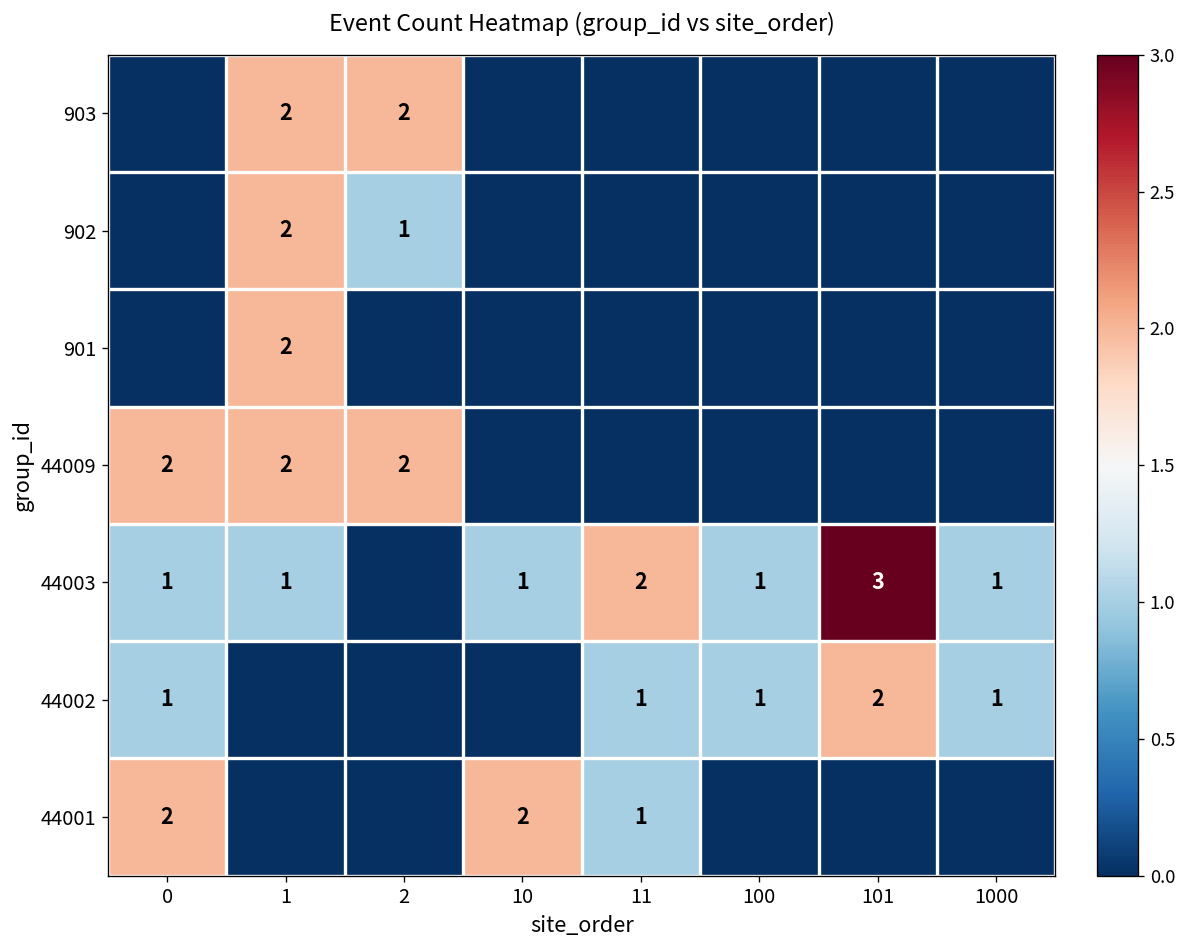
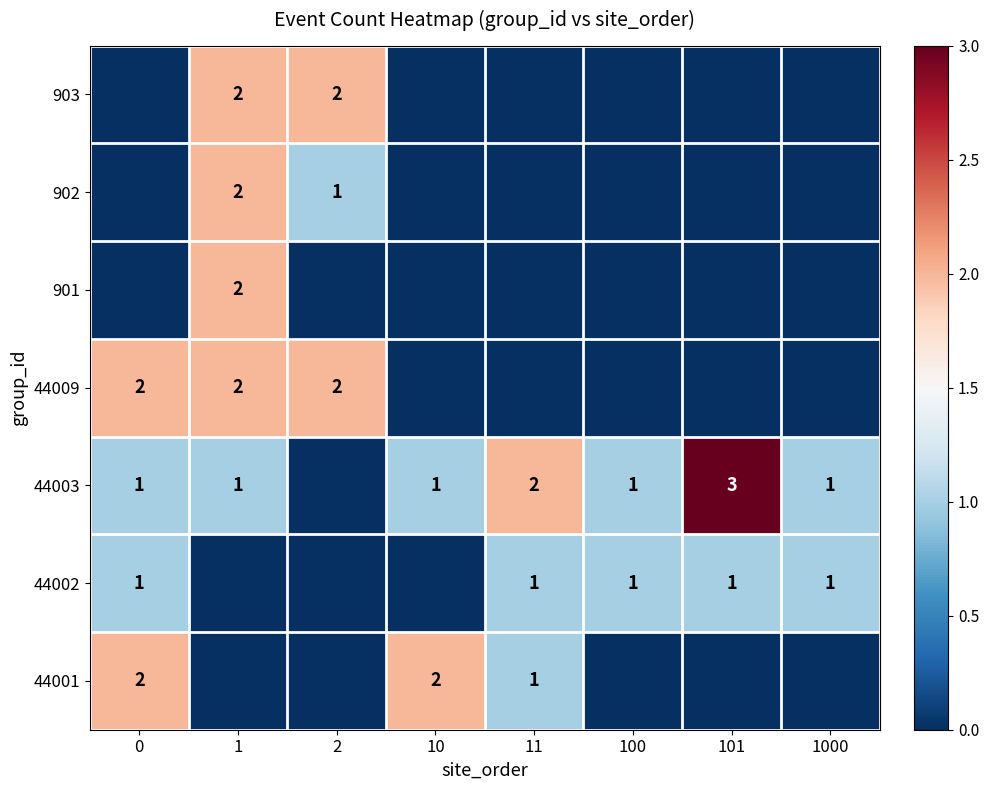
  {
    "903": {
      "1": 2,
      "2": 2
    },
    "902": {
      "1": 2,
      "2": 1
    },
    "901": {
      "1": 2
    },
    "44009": {
      "0": 2,
      "1": 2,
      "2": 2
    },
    "44003": {
      "0": 1,
      "1": 1,
      "10": 1,
      "11": 2,
      "100": 1,
      "101": 3,
      "1000": 1
    },
    "44002": {
      "0": 1,
      "11": 1,
      "100": 1,
-     "101": 2,
+     "101": 1,
      "1000": 1
    },
    "44001": {
      "0": 2,
      "10": 2,
      "11": 1
    }
  }
